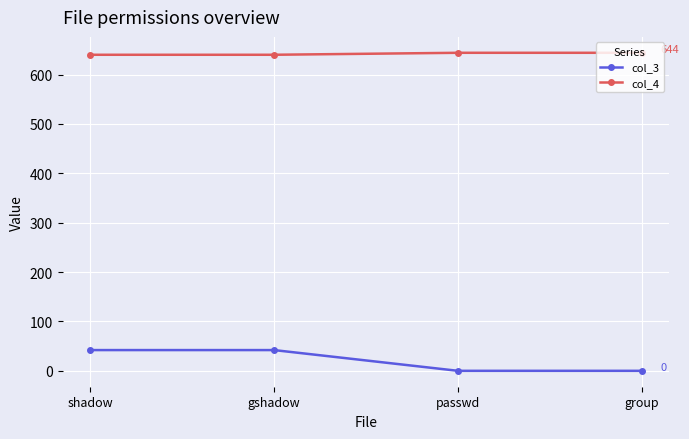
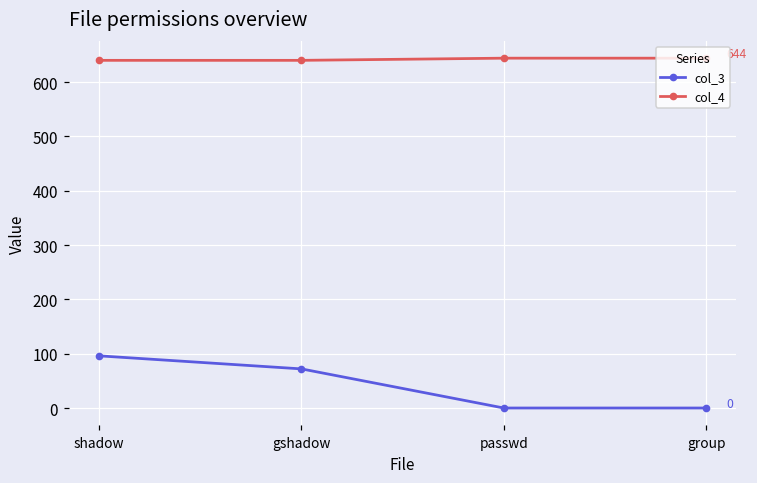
  {
    "col_3": {
-     "shadow": 40,
-     "gshadow": 40,
+     "shadow": 100,
+     "gshadow": 70,
      "passwd": 0
    },
    "col_4": {
      "shadow": 640,
      "gshadow": 640,
      "passwd": 640
    }
  }
